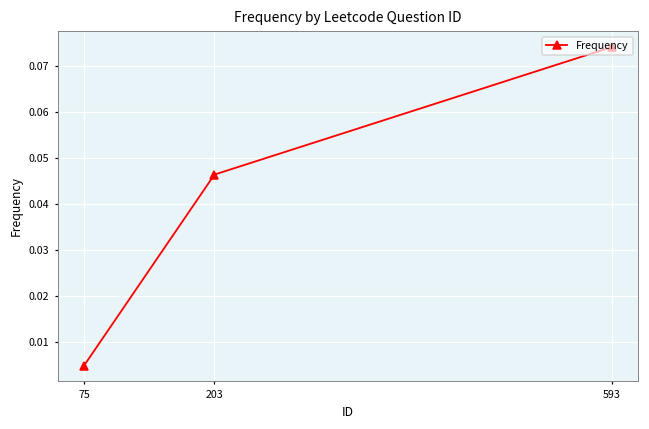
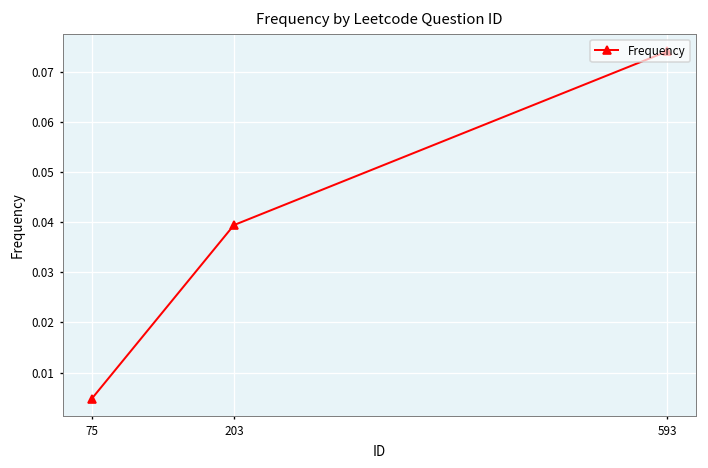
  {
    "75": 0.005,
-   "203": 0.046
+   "203": 0.039
  }
